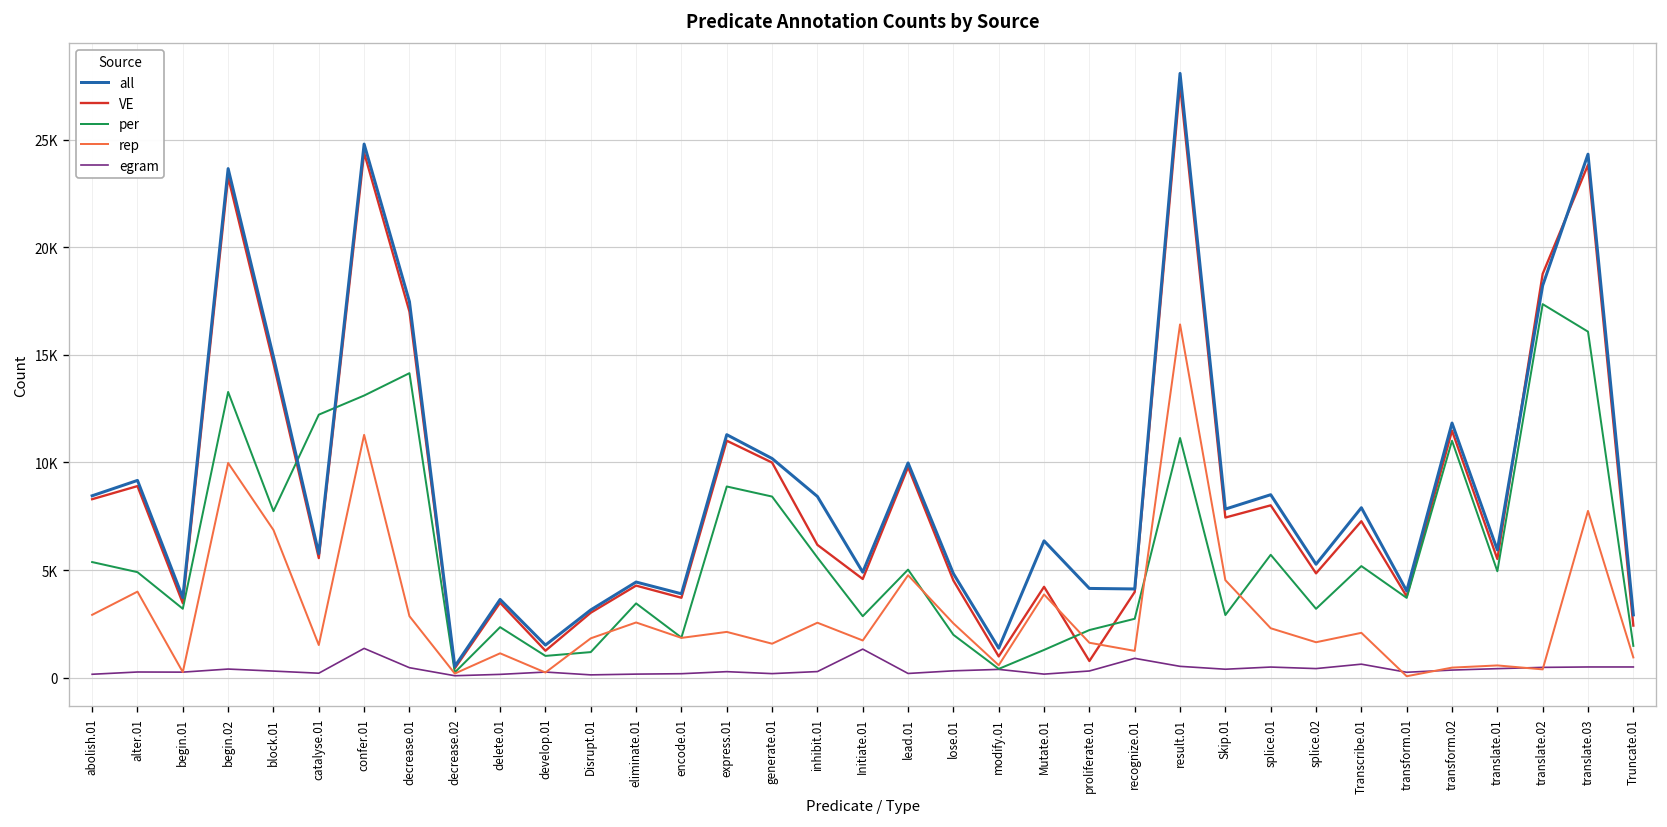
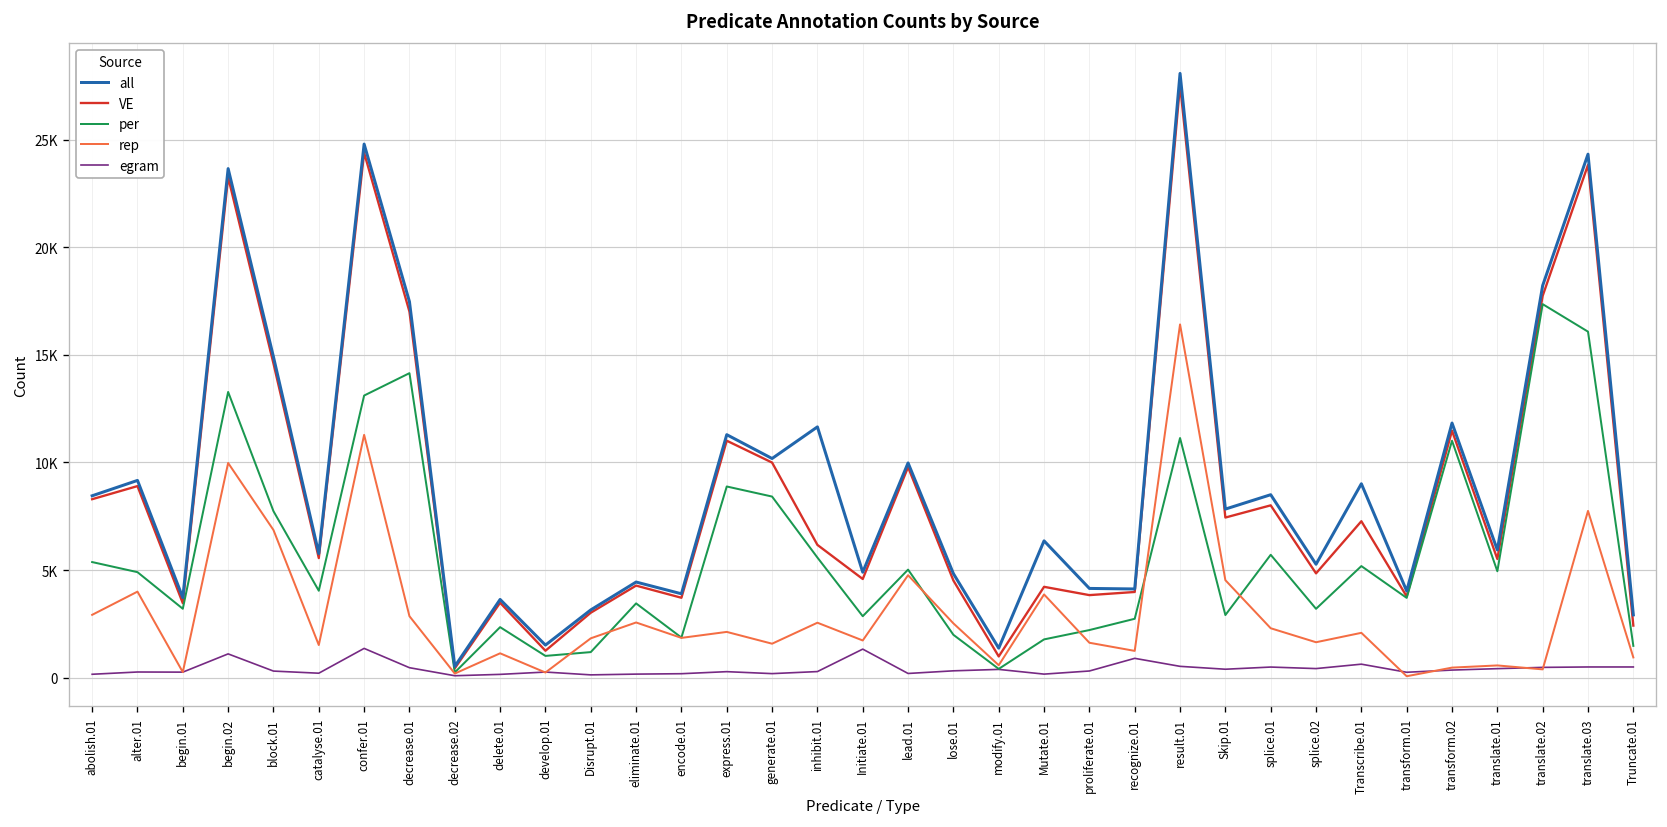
  {
    "all": {
      "abolish.01": 8500,
      "alter.01": 9200,
      "begin.01": 3700,
      "begin.02": 23700,
      "block.01": 14900,
      "catalyse.01": 5800,
      "confer.01": 24800,
      "decrease.01": 17500,
      "delete.01": 3600,
      "develop.01": 1500,
      "eliminate.01": 4400,
      "encode.01": 3900,
      "express.01": 11300,
      "generate.01": 10200,
-     "inhibit.01": 8400,
+     "inhibit.01": 11700,
      "Initiate.01": 4900,
      "lead.01": 10000,
      "lose.01": 4800,
      "modify.01": 1400,
      "Mutate.01": 6400,
      "proliferate.01": 4100,
      "result.01": 28100,
      "Skip.01": 7800,
      "splice.01": 8500,
      "splice.02": 5300,
-     "Transcribe.01": 7900,
+     "Transcribe.01": 9000,
      "transform.01": 4000,
      "transform.02": 11800,
      "translate.01": 5900,
      "translate.02": 18200,
      "translate.03": 24300,
      "Truncate.01": 2900
    },
    "VE": {
      "abolish.01": 8300,
      "alter.01": 8900,
      "begin.01": 3500,
      "begin.02": 23300,
      "block.01": 14600,
      "catalyse.01": 5600,
      "confer.01": 24400,
      "decrease.01": 17000,
      "delete.01": 3500,
      "develop.01": 1300,
      "eliminate.01": 4300,
      "encode.01": 3700,
      "express.01": 11000,
      "generate.01": 10000,
      "inhibit.01": 6200,
      "Initiate.01": 4600,
      "lead.01": 9800,
      "lose.01": 4500,
      "modify.01": 1000,
      "Mutate.01": 4200,
-     "proliferate.01": 800,
+     "proliferate.01": 3800,
      "result.01": 27500,
      "Skip.01": 7400,
      "splice.01": 8000,
      "splice.02": 4800,
      "Transcribe.01": 7300,
      "transform.02": 11500,
      "translate.01": 5500,
-     "translate.02": 18800,
+     "translate.02": 17700,
      "translate.03": 23800,
      "Truncate.01": 2400
    },
    "per": {
      "abolish.01": 5400,
      "alter.01": 4900,
      "begin.01": 3200,
      "begin.02": 13300,
      "block.01": 7700,
-     "catalyse.01": 12200,
+     "catalyse.01": 4000,
      "confer.01": 13100,
      "decrease.01": 14100,
      "delete.01": 2300,
      "develop.01": 1000,
      "Disrupt.01": 1200,
      "eliminate.01": 3500,
      "express.01": 8900,
      "generate.01": 8400,
      "inhibit.01": 5600,
      "Initiate.01": 2900,
      "lead.01": 5000,
      "lose.01": 2000,
-     "Mutate.01": 1300,
+     "Mutate.01": 1800,
      "proliferate.01": 2200,
      "recognize.01": 2700,
      "result.01": 11100,
      "Skip.01": 2900,
      "splice.01": 5700,
      "splice.02": 3200,
      "Transcribe.01": 5200,
      "transform.02": 11000,
      "translate.01": 4900,
      "translate.02": 17400,
      "translate.03": 16100,
      "Truncate.01": 1500
    },
    "rep": {
      "abolish.01": 2900,
      "alter.01": 4000,
      "begin.02": 10000,
      "block.01": 6900,
      "catalyse.01": 1500,
      "confer.01": 11300,
      "decrease.01": 2900,
      "delete.01": 1100,
      "Disrupt.01": 1800,
      "eliminate.01": 2600,
      "express.01": 2100,
      "generate.01": 1600,
      "inhibit.01": 2600,
      "Initiate.01": 1700,
      "lead.01": 4800,
      "lose.01": 2500,
      "modify.01": 600,
      "Mutate.01": 3900,
      "proliferate.01": 1600,
      "recognize.01": 1200,
      "result.01": 16400,
      "Skip.01": 4500,
      "splice.01": 2300,
      "splice.02": 1600,
      "Transcribe.01": 2100,
      "transform.01": 100,
      "translate.01": 600,
      "translate.03": 7700,
      "Truncate.01": 900
    },
    "egram": {
      "abolish.01": 200,
      "alter.01": 300,
-     "begin.02": 400,
+     "begin.02": 1100,
      "block.01": 300,
      "catalyse.01": 200,
      "confer.01": 1400,
      "decrease.01": 500,
      "delete.01": 200,
      "Disrupt.01": 100,
      "eliminate.01": 200,
      "encode.01": 200,
      "express.01": 300,
      "generate.01": 200,
      "inhibit.01": 300,
      "Initiate.01": 1300,
      "lead.01": 200,
      "lose.01": 300,
      "Mutate.01": 200,
      "proliferate.01": 300,
      "recognize.01": 900,
      "result.01": 500,
      "Skip.01": 400,
      "splice.01": 500,
      "splice.02": 400,
      "Transcribe.01": 600,
      "transform.01": 300,
      "translate.01": 400,
      "translate.03": 500,
      "Truncate.01": 500
    }
  }
